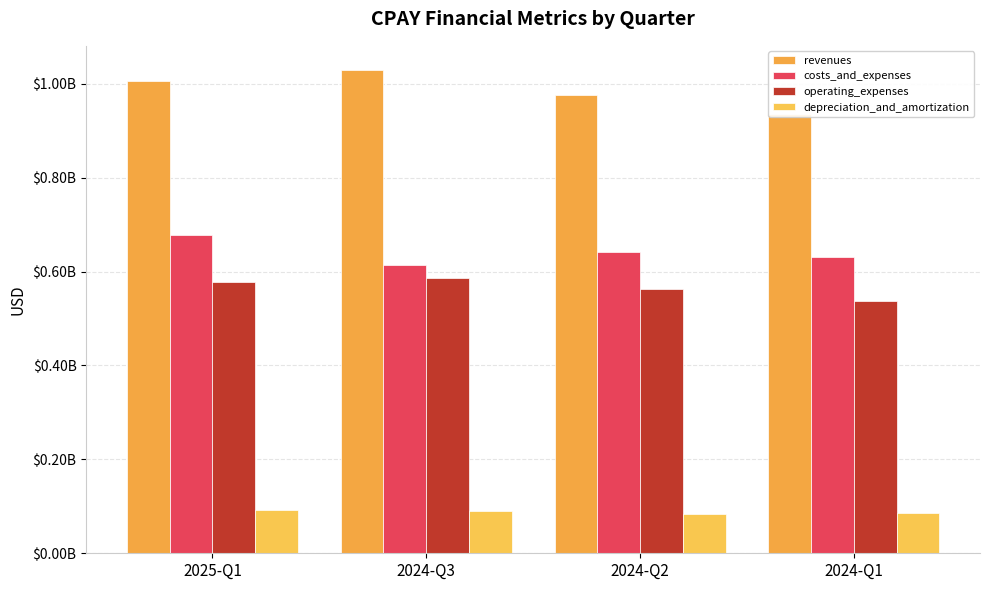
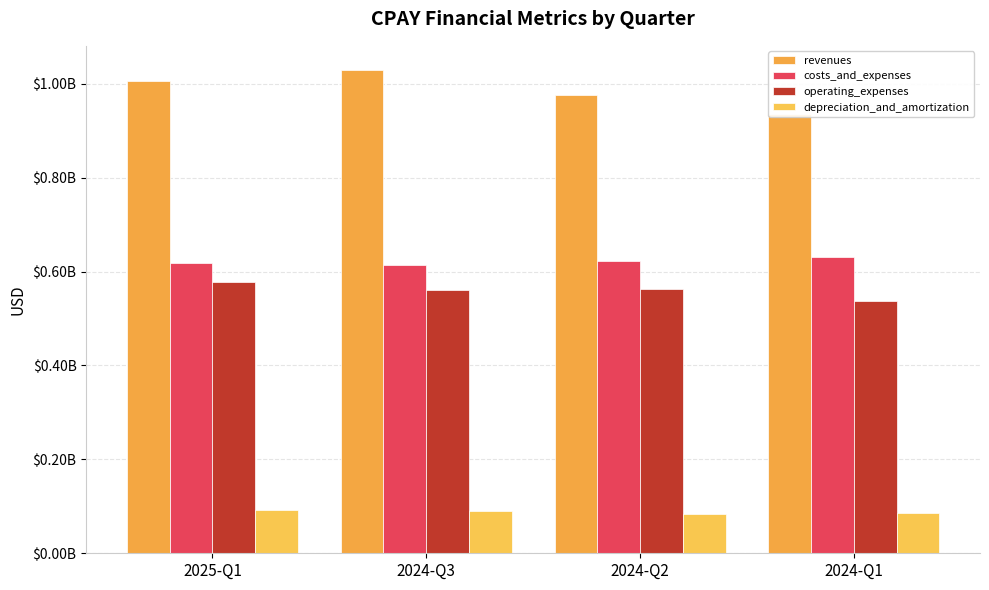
  {
    "costs_and_expenses": {
-     "2025-Q1": "$680000000",
+     "2025-Q1": "$620000000",
      "2024-Q3": "$610000000",
-     "2024-Q2": "$640000000",
+     "2024-Q2": "$620000000",
      "2024-Q1": "$630000000"
    },
    "operating_expenses": {
      "2025-Q1": "$580000000",
-     "2024-Q3": "$590000000",
+     "2024-Q3": "$560000000",
      "2024-Q2": "$560000000",
      "2024-Q1": "$540000000"
    }
  }
